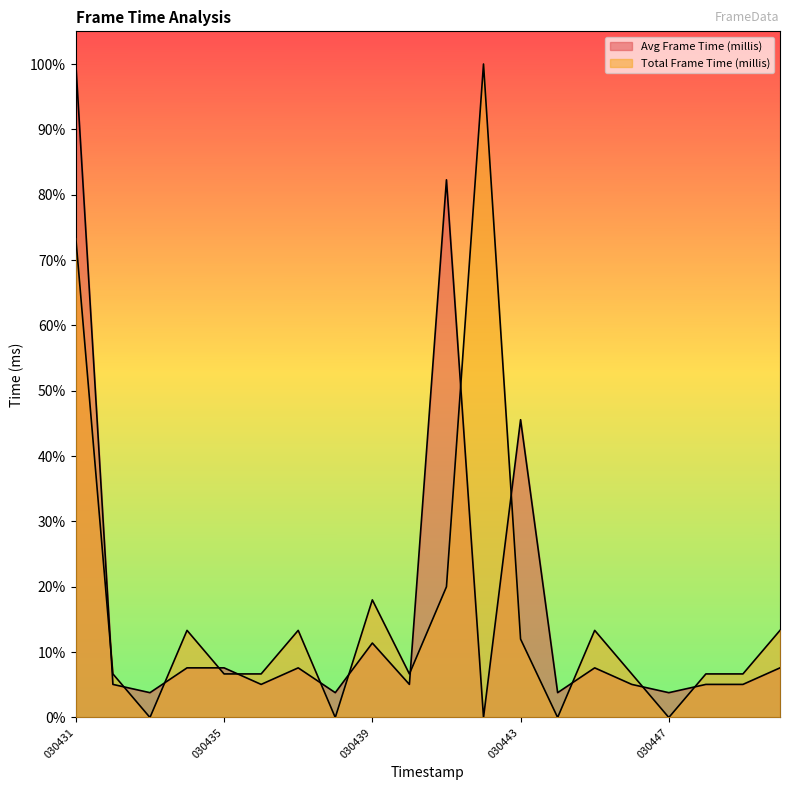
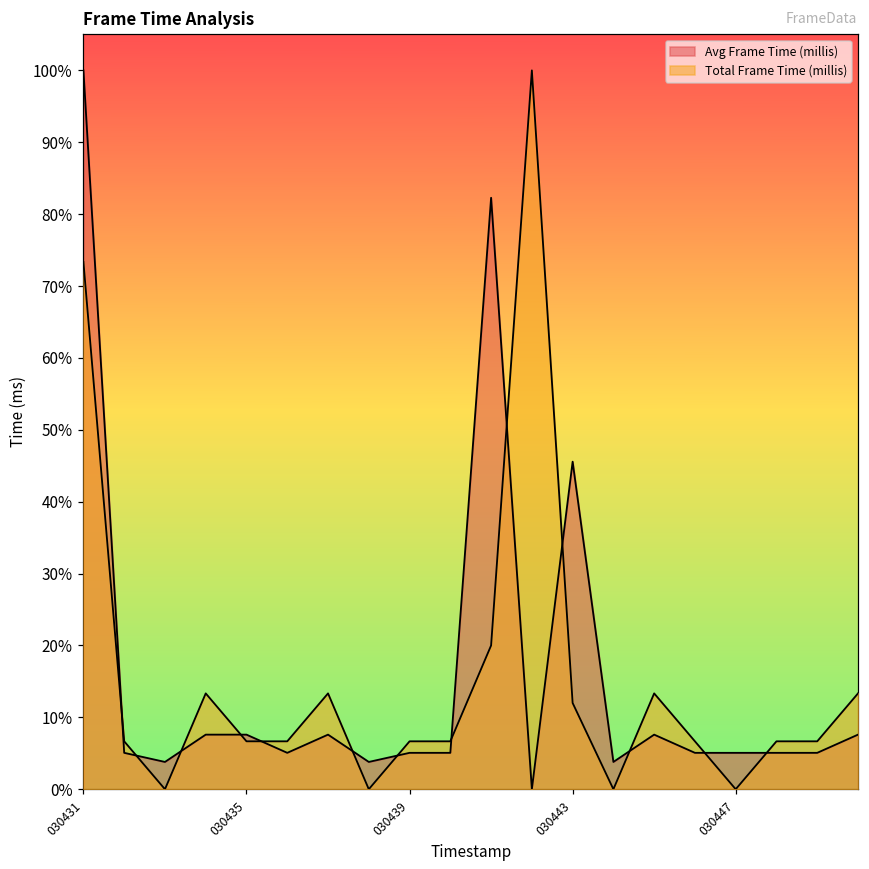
  {
    "Avg Frame Time (millis)": {
      "030431": "100%",
      "030435": "8%",
-     "030439": "11%",
+     "030439": "5%",
      "030443": "46%",
-     "030447": "4%"
+     "030447": "5%"
    },
    "Total Frame Time (millis)": {
      "030431": "73%",
      "030435": "7%",
-     "030439": "18%",
+     "030439": "7%",
      "030443": "12%",
      "030447": "0%"
    }
  }
